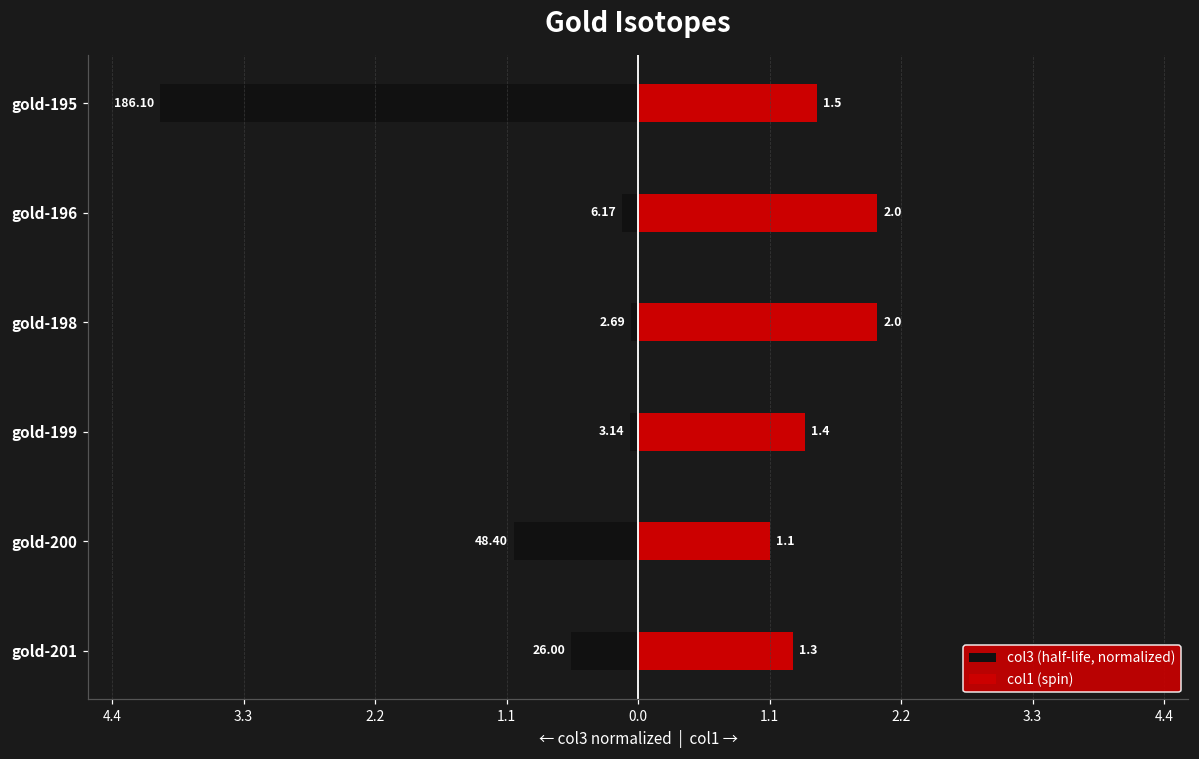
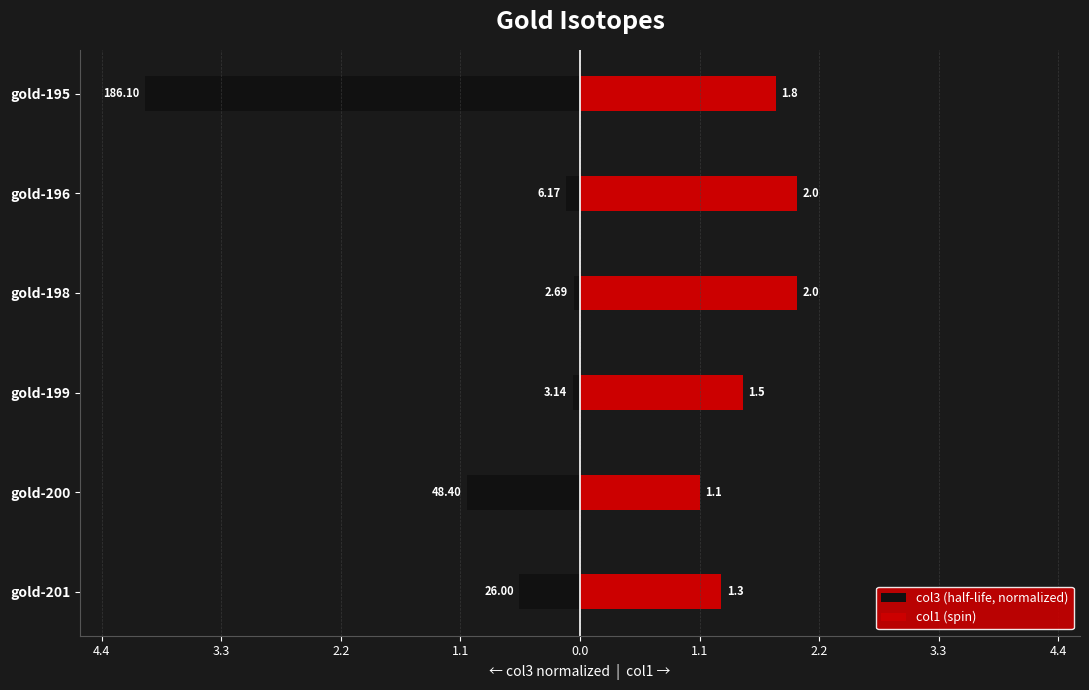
  {
    "col1 (spin)": {
-     "gold-195": 1.5,
+     "gold-195": 1.8,
      "gold-196": 2.0,
      "gold-198": 2.0,
-     "gold-199": 1.4,
+     "gold-199": 1.5,
      "gold-200": 1.1,
      "gold-201": 1.3
    }
  }
